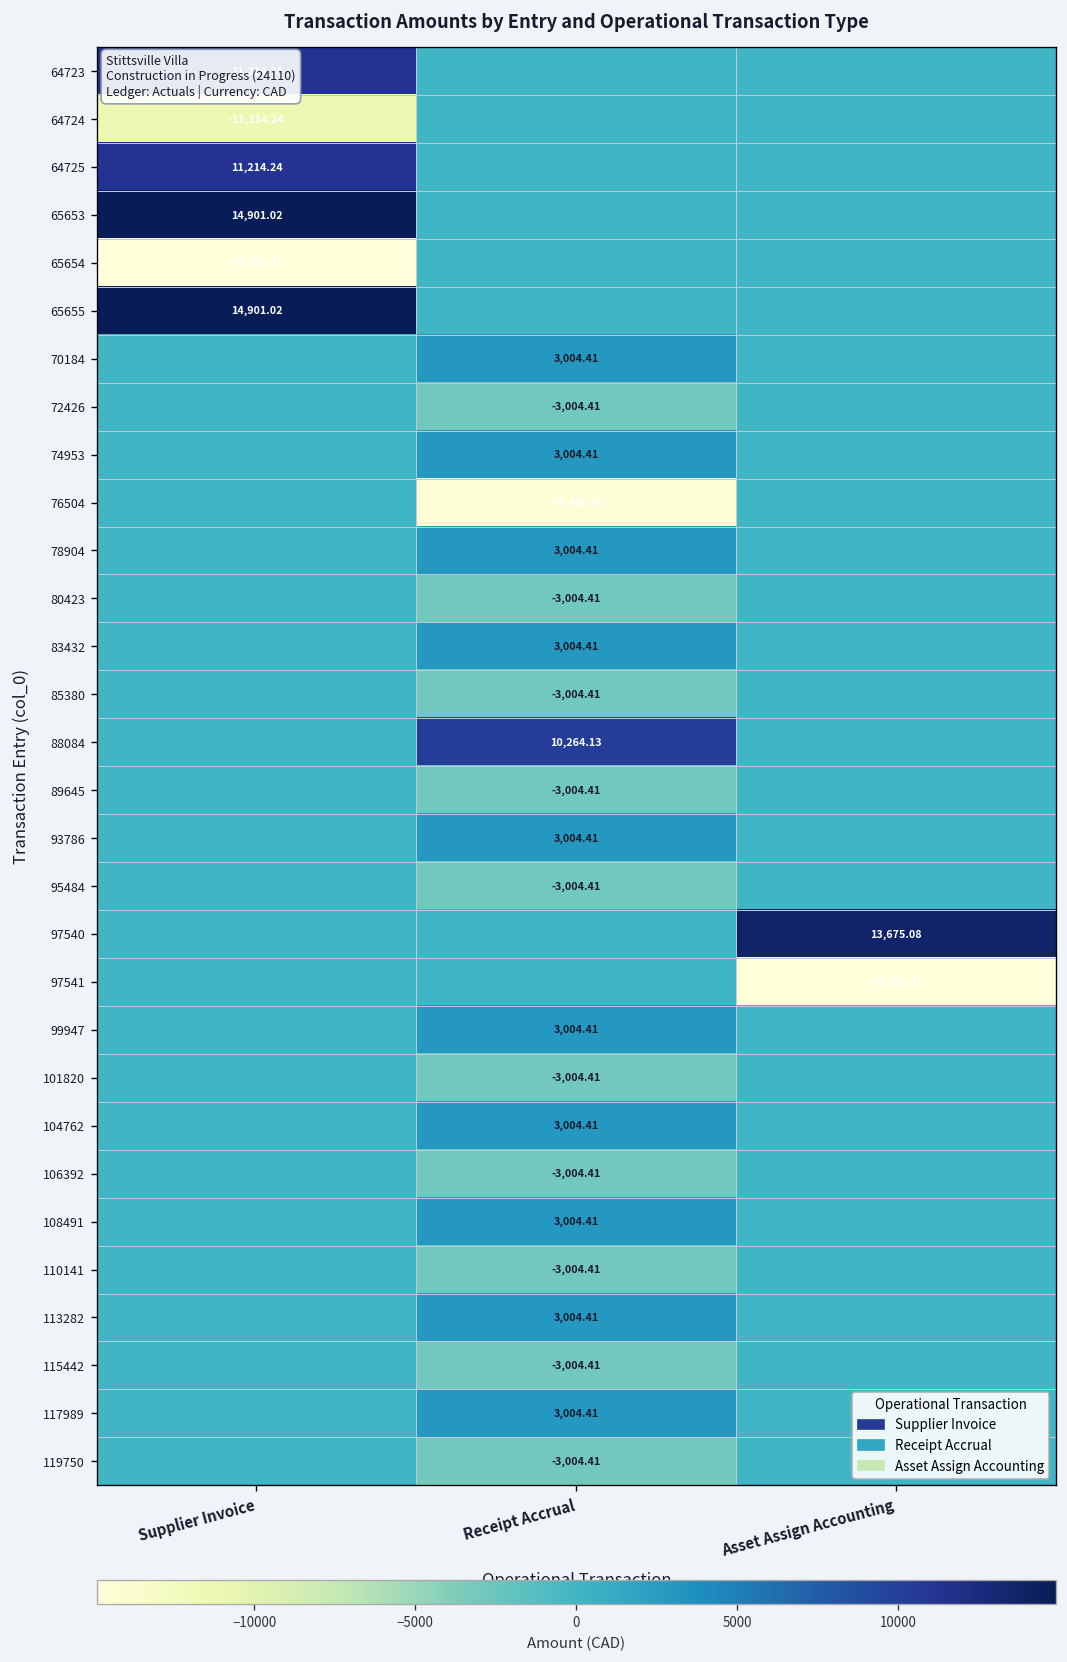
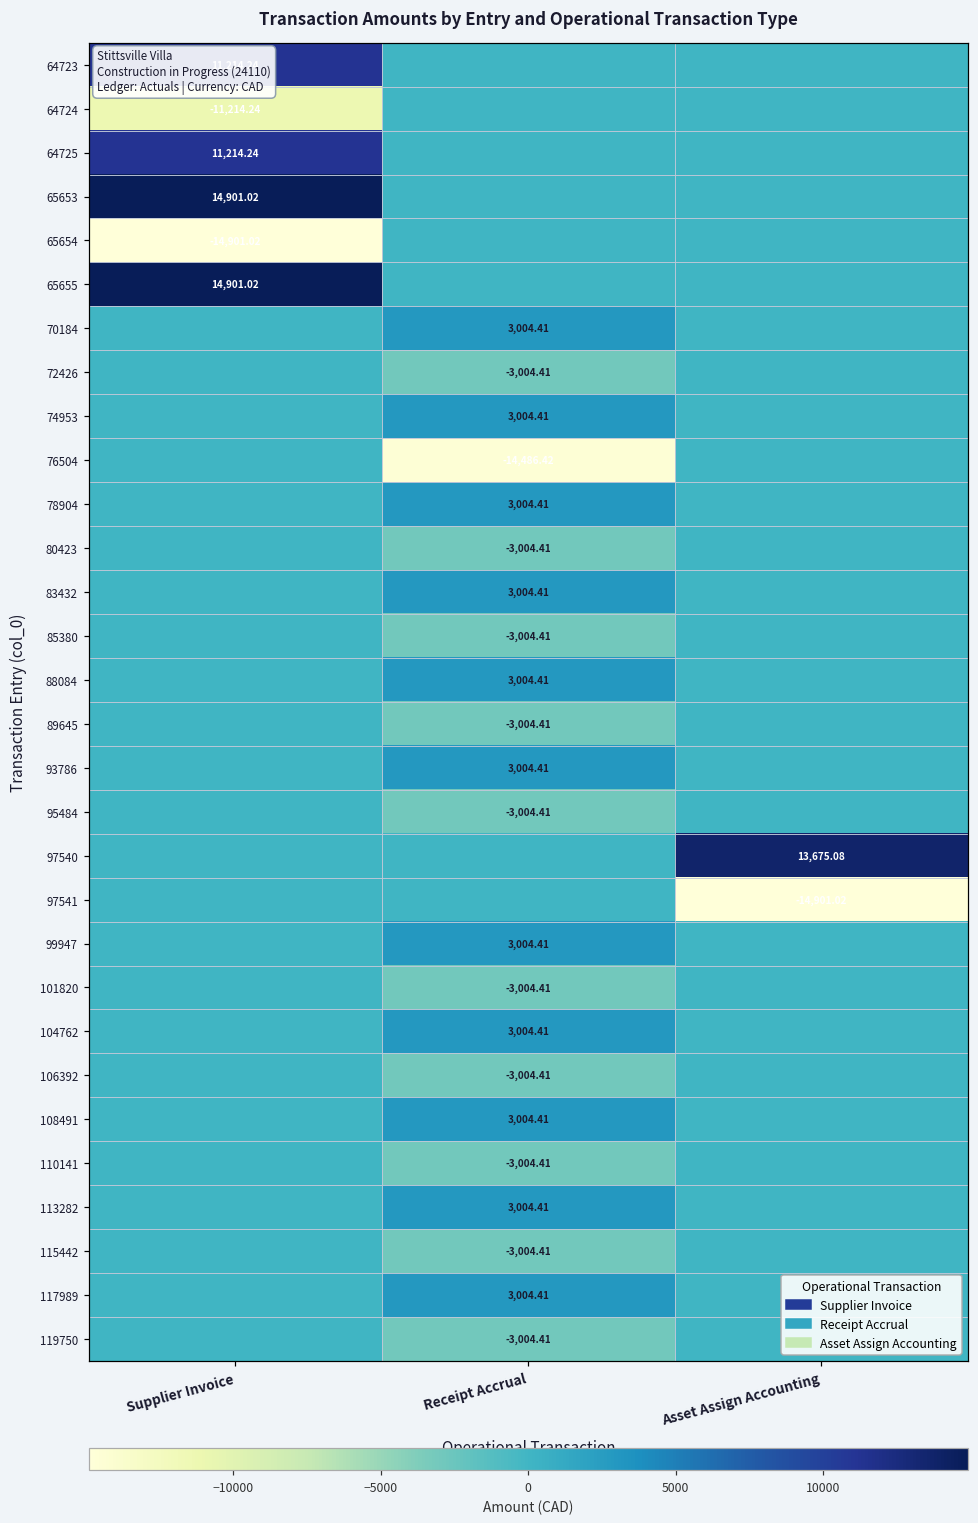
  {
    "64724": {
      "Supplier Invoice": "-11,214.24"
    },
    "64725": {
      "Supplier Invoice": "11,214.24"
    },
    "65653": {
      "Supplier Invoice": "14,901.02"
    },
    "65655": {
      "Supplier Invoice": "14,901.02"
    },
    "70184": {
      "Receipt Accrual": "3,004.41"
    },
    "72426": {
      "Receipt Accrual": "-3,004.41"
    },
    "74953": {
      "Receipt Accrual": "3,004.41"
    },
    "78904": {
      "Receipt Accrual": "3,004.41"
    },
    "80423": {
      "Receipt Accrual": "-3,004.41"
    },
    "83432": {
      "Receipt Accrual": "3,004.41"
    },
    "85380": {
      "Receipt Accrual": "-3,004.41"
    },
    "88084": {
-     "Receipt Accrual": "10,264.13"
+     "Receipt Accrual": "3,004.41"
    },
    "89645": {
      "Receipt Accrual": "-3,004.41"
    },
    "93786": {
      "Receipt Accrual": "3,004.41"
    },
    "95484": {
      "Receipt Accrual": "-3,004.41"
    },
    "97540": {
      "Asset Assign Accounting": "13,675.08"
    },
    "99947": {
      "Receipt Accrual": "3,004.41"
    },
    "101820": {
      "Receipt Accrual": "-3,004.41"
    },
    "104762": {
      "Receipt Accrual": "3,004.41"
    },
    "106392": {
      "Receipt Accrual": "-3,004.41"
    },
    "108491": {
      "Receipt Accrual": "3,004.41"
    },
    "110141": {
      "Receipt Accrual": "-3,004.41"
    },
    "113282": {
      "Receipt Accrual": "3,004.41"
    },
    "115442": {
      "Receipt Accrual": "-3,004.41"
    },
    "117989": {
      "Receipt Accrual": "3,004.41"
    },
    "119750": {
      "Receipt Accrual": "-3,004.41"
    }
  }
